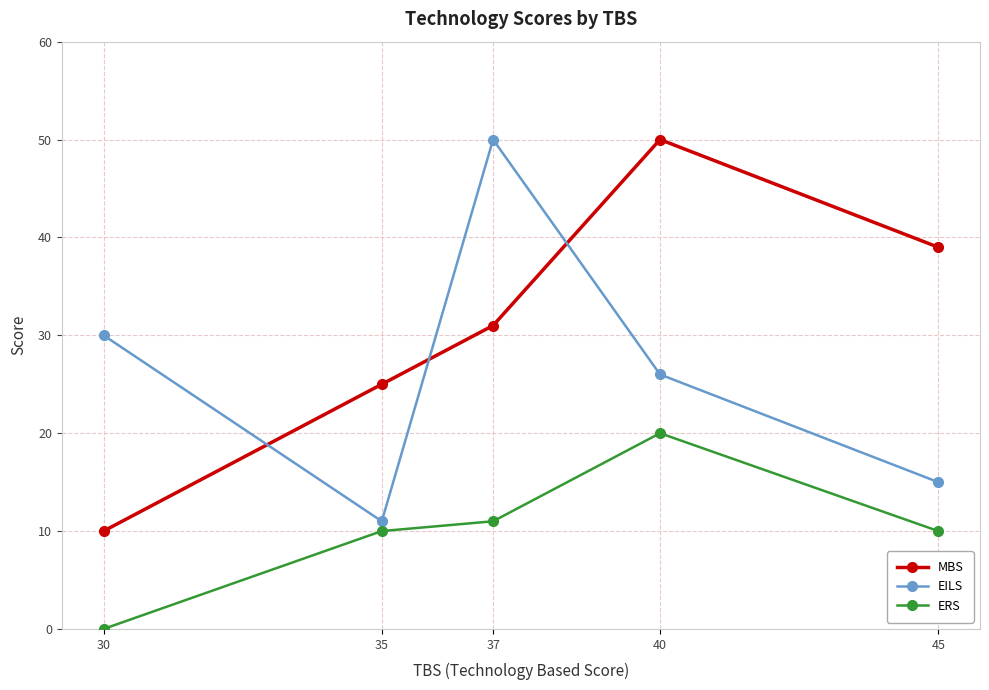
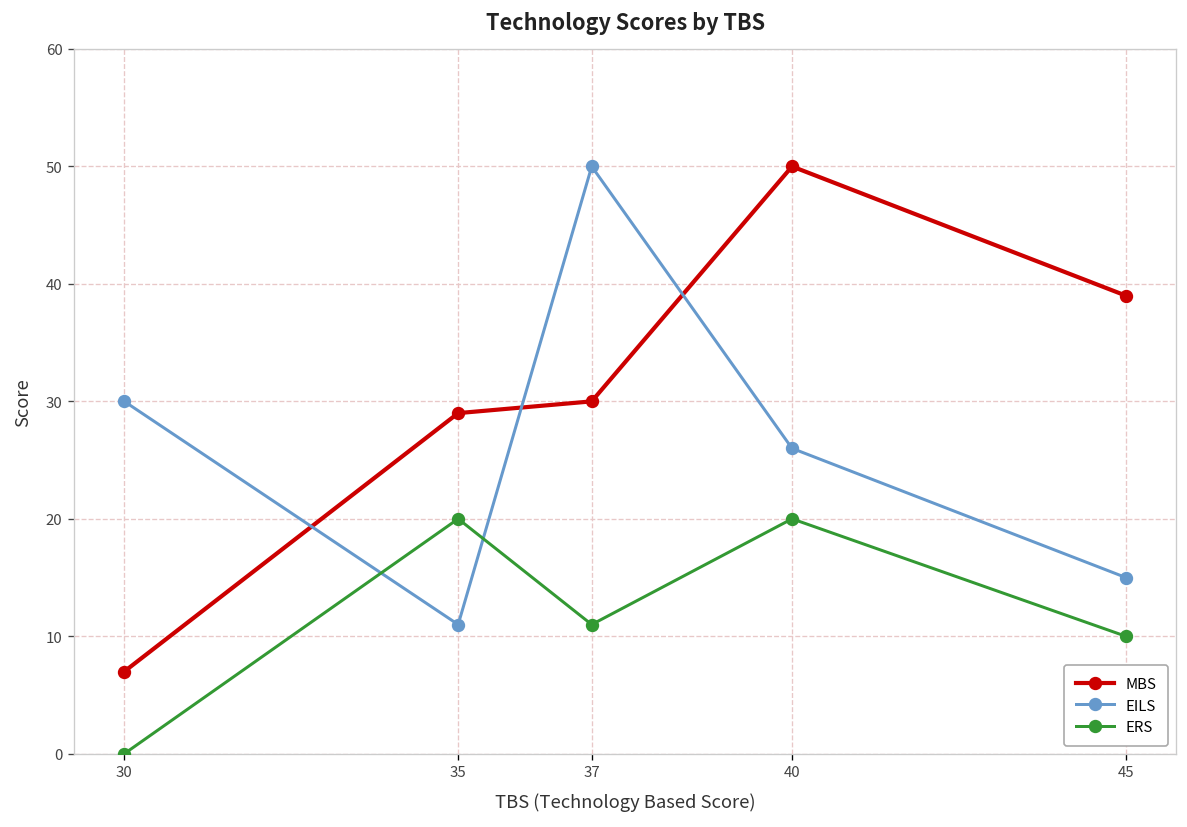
  {
    "MBS": {
-     "30": 10,
-     "35": 25,
-     "37": 31,
+     "30": 7,
+     "35": 29,
+     "37": 30,
      "40": 50,
      "45": 39
    },
    "EILS": {
      "30": 30,
      "35": 11,
      "37": 50,
      "40": 26,
      "45": 15
    },
    "ERS": {
      "30": 0,
-     "35": 10,
+     "35": 20,
      "37": 11,
      "40": 20,
      "45": 10
    }
  }
